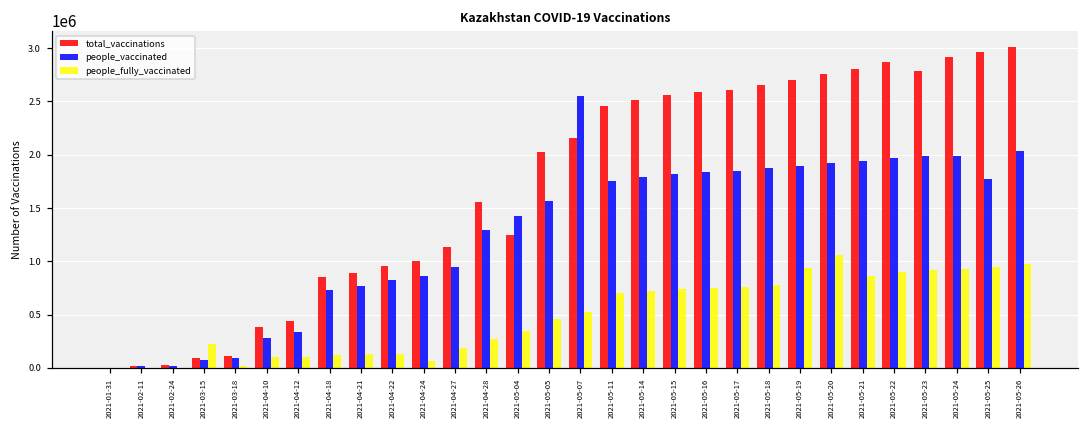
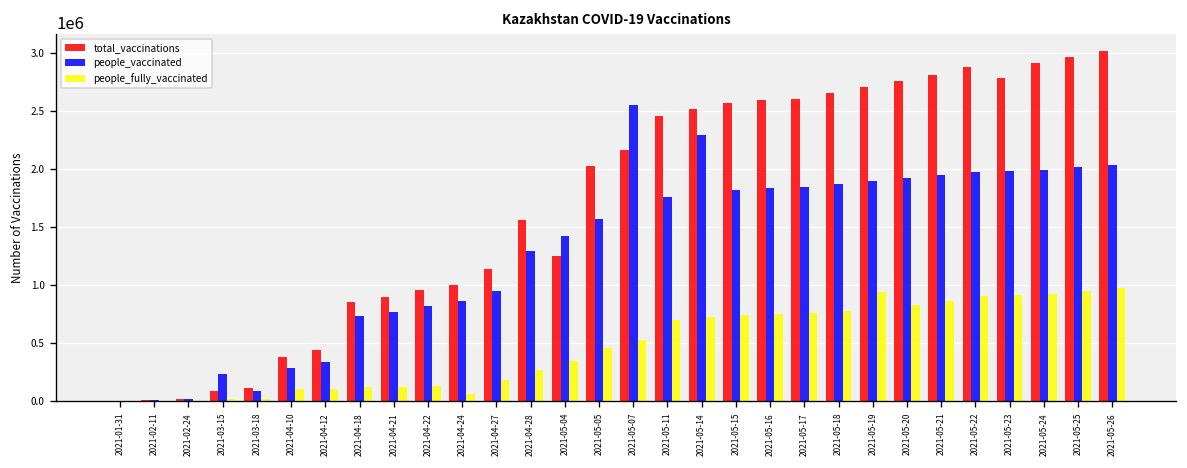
  {
    "total_vaccinations": {
      "2021-01-31": 0,
      "2021-03-15": 100000,
      "2021-03-18": 100000,
      "2021-04-10": 400000,
      "2021-04-12": 400000,
      "2021-04-18": 900000,
      "2021-04-21": 900000,
      "2021-04-22": 1000000,
      "2021-04-24": 1000000,
      "2021-04-27": 1100000,
      "2021-04-28": 1600000,
      "2021-05-04": 1200000,
      "2021-05-05": 2000000,
      "2021-05-07": 2200000,
      "2021-05-11": 2500000,
      "2021-05-14": 2500000,
      "2021-05-15": 2600000,
      "2021-05-16": 2600000,
      "2021-05-17": 2600000,
      "2021-05-18": 2700000,
      "2021-05-19": 2700000,
      "2021-05-20": 2800000,
      "2021-05-21": 2800000,
      "2021-05-22": 2900000,
      "2021-05-23": 2800000,
      "2021-05-24": 2900000,
      "2021-05-25": 3000000,
      "2021-05-26": 3000000
    },
    "people_vaccinated": {
      "2021-01-31": 0,
-     "2021-03-15": 100000,
+     "2021-03-15": 200000,
      "2021-03-18": 100000,
      "2021-04-10": 300000,
      "2021-04-12": 300000,
      "2021-04-18": 700000,
      "2021-04-21": 800000,
      "2021-04-22": 800000,
      "2021-04-24": 900000,
      "2021-04-27": 900000,
      "2021-04-28": 1300000,
      "2021-05-04": 1400000,
      "2021-05-05": 1600000,
      "2021-05-07": 2500000,
      "2021-05-11": 1800000,
-     "2021-05-14": 1800000,
+     "2021-05-14": 2300000,
      "2021-05-15": 1800000,
      "2021-05-16": 1800000,
      "2021-05-17": 1800000,
      "2021-05-18": 1900000,
      "2021-05-19": 1900000,
      "2021-05-20": 1900000,
      "2021-05-21": 1900000,
      "2021-05-22": 2000000,
      "2021-05-23": 2000000,
      "2021-05-24": 2000000,
-     "2021-05-25": 1800000,
+     "2021-05-25": 2000000,
      "2021-05-26": 2000000
    },
    "people_fully_vaccinated": {
      "2021-01-31": 0,
      "2021-02-11": 0,
-     "2021-03-15": 200000,
+     "2021-03-15": 0,
      "2021-04-10": 100000,
      "2021-04-12": 100000,
      "2021-04-18": 100000,
      "2021-04-21": 100000,
      "2021-04-22": 100000,
      "2021-04-24": 100000,
      "2021-04-27": 200000,
      "2021-04-28": 300000,
      "2021-05-04": 300000,
      "2021-05-05": 500000,
      "2021-05-07": 500000,
      "2021-05-11": 700000,
      "2021-05-14": 700000,
      "2021-05-15": 700000,
      "2021-05-16": 800000,
      "2021-05-17": 800000,
      "2021-05-18": 800000,
      "2021-05-19": 900000,
-     "2021-05-20": 1100000,
+     "2021-05-20": 800000,
      "2021-05-21": 900000,
      "2021-05-22": 900000,
      "2021-05-23": 900000,
      "2021-05-24": 900000,
      "2021-05-25": 900000,
      "2021-05-26": 1000000
    }
  }
